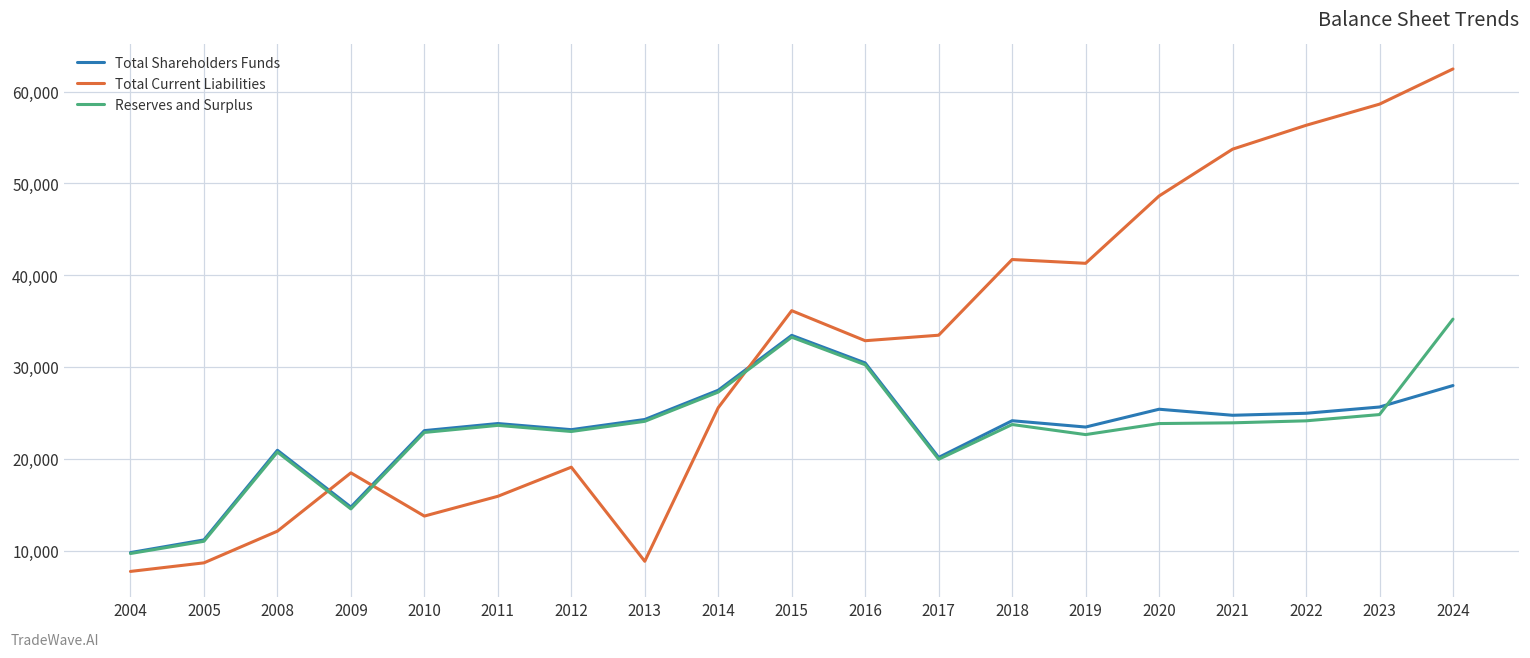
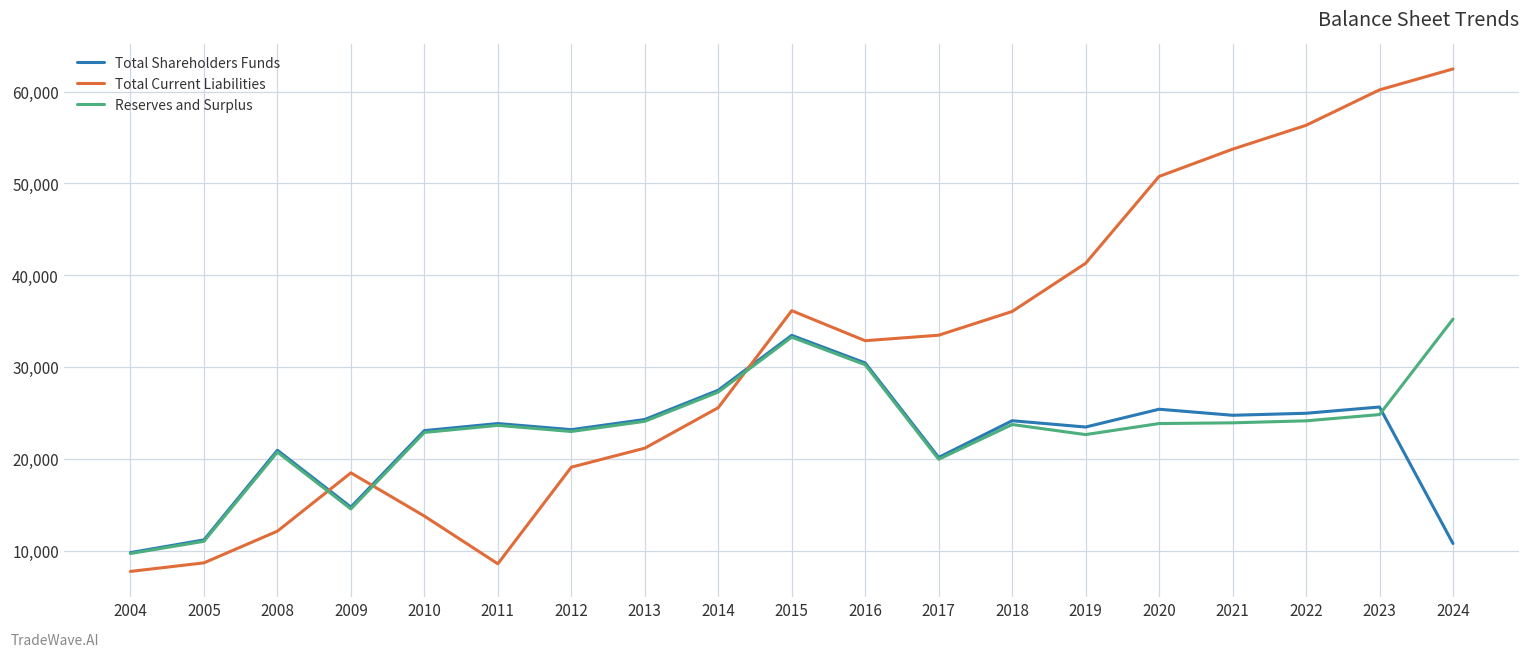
  {
    "Total Shareholders Funds": {
      "2018": "24,000",
      "2019": "23,000",
      "2020": "25,000",
      "2021": "25,000",
      "2022": "25,000",
      "2023": "26,000",
-     "2024": "28,000"
+     "2024": "11,000"
    },
    "Total Current Liabilities": {
      "2004": "8,000",
      "2005": "9,000",
      "2008": "12,000",
      "2009": "18,000",
      "2010": "14,000",
-     "2011": "16,000",
+     "2011": "9,000",
      "2012": "19,000",
-     "2013": "9,000",
+     "2013": "21,000",
      "2014": "26,000",
      "2015": "36,000",
      "2016": "33,000",
      "2017": "33,000",
-     "2018": "42,000",
+     "2018": "36,000",
      "2019": "41,000",
-     "2020": "49,000",
+     "2020": "51,000",
      "2021": "54,000",
      "2022": "56,000",
-     "2023": "59,000",
+     "2023": "60,000",
      "2024": "62,000"
    },
    "Reserves and Surplus": {
      "2018": "24,000",
      "2019": "23,000",
      "2020": "24,000",
      "2021": "24,000",
      "2022": "24,000",
      "2023": "25,000",
      "2024": "35,000"
    }
  }
